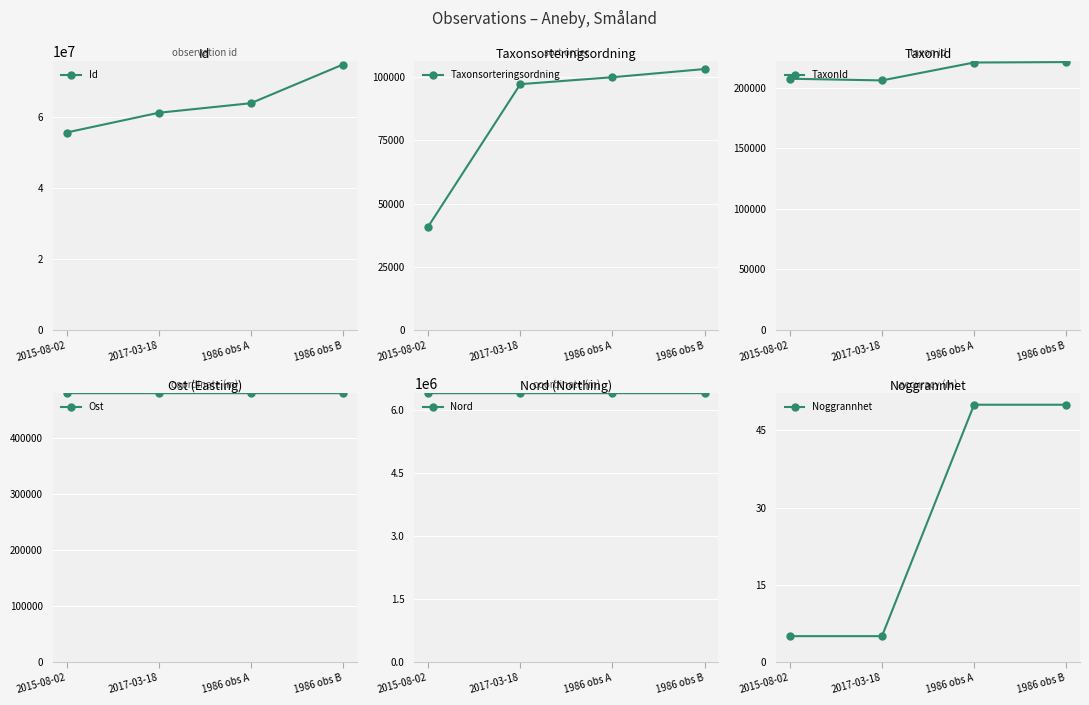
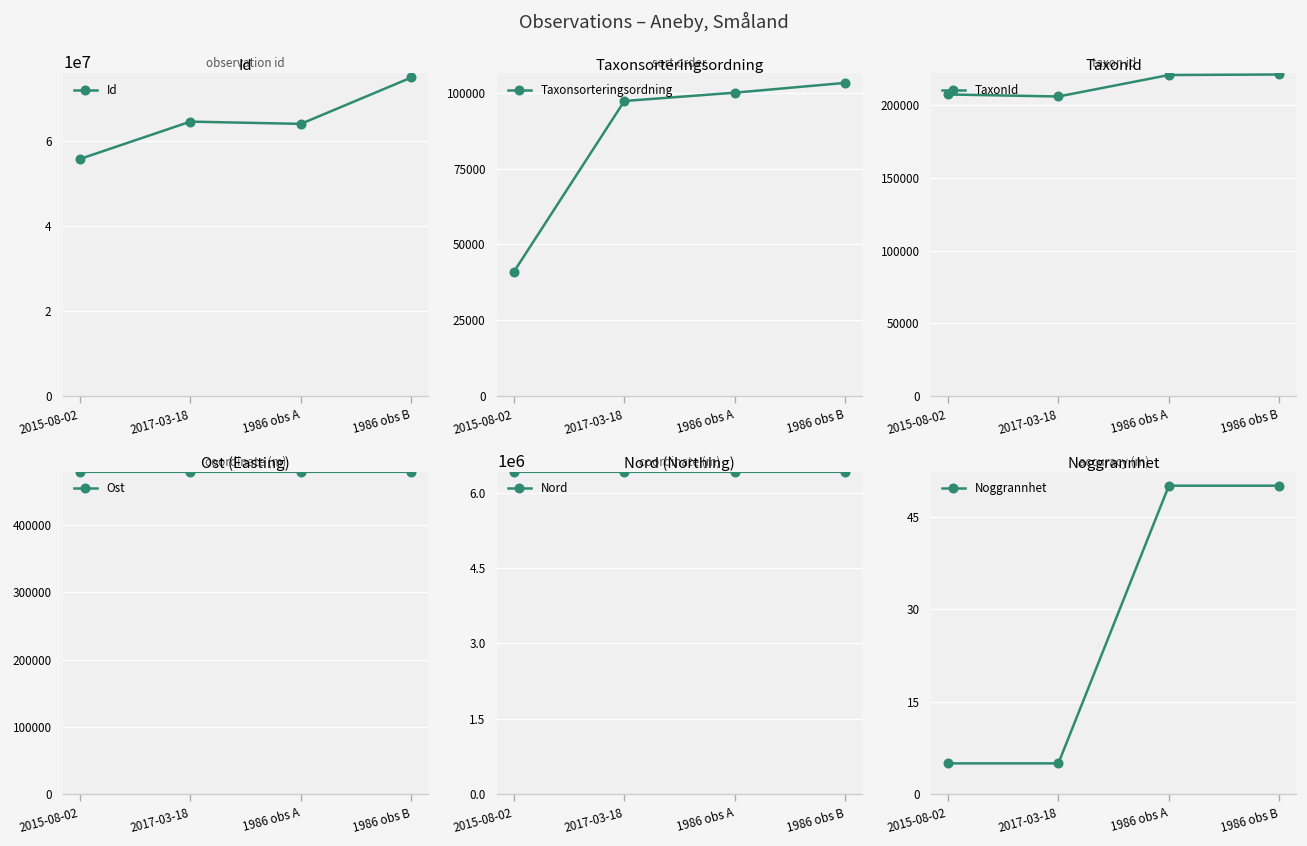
  {
    "Id": {
      "2015-08-02": 56000000,
-     "2017-03-18": 61000000,
+     "2017-03-18": 64000000,
      "1986 obs A": 64000000,
      "1986 obs B": 75000000
    },
    "Taxonsorteringsordning": {
      "2015-08-02": 41000,
      "2017-03-18": 97000,
      "1986 obs A": 100000,
      "1986 obs B": 103000
    },
    "TaxonId": {
      "2015-08-02": 207000,
      "2017-03-18": 206000,
      "1986 obs A": 221000,
      "1986 obs B": 221000
    },
    "Ost (Easting)": {
      "2015-08-02": 480000,
      "2017-03-18": 480000,
      "1986 obs A": 480000,
      "1986 obs B": 480000
    },
    "Nord (Northing)": {
      "2015-08-02": 6400000,
      "2017-03-18": 6400000,
      "1986 obs A": 6400000,
      "1986 obs B": 6400000
    },
    "Noggrannhet": {
      "2015-08-02": 5,
      "2017-03-18": 5,
      "1986 obs A": 50,
      "1986 obs B": 50
    }
  }
